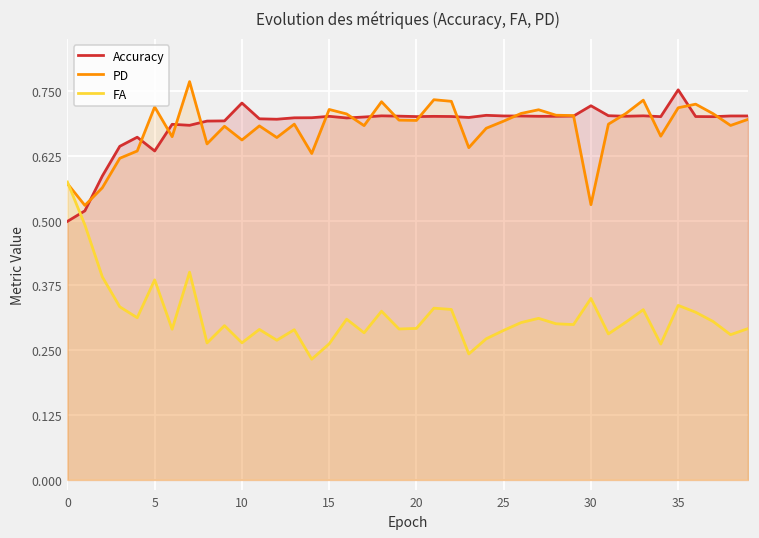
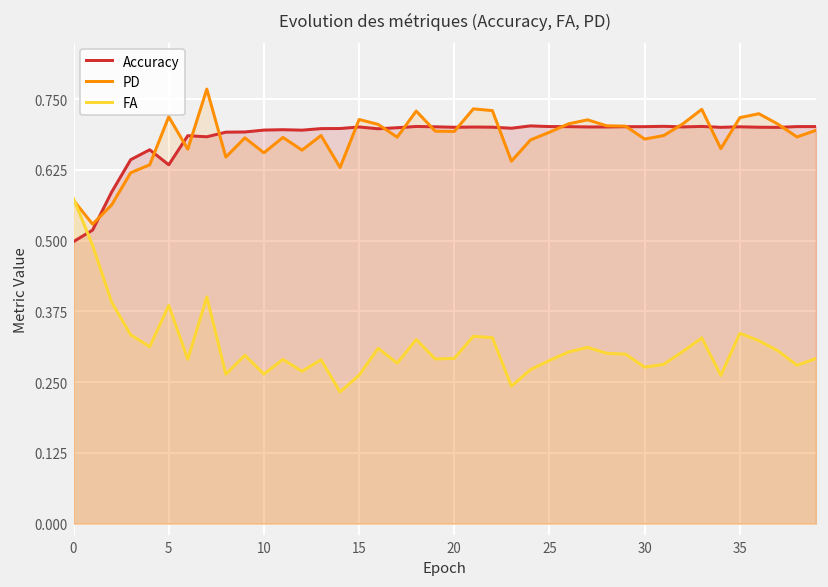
  {
    "Accuracy": {
      "0": 0.50,
      "5": 0.63,
-     "10": 0.73,
+     "10": 0.70,
      "15": 0.70,
      "20": 0.70,
      "25": 0.70,
-     "30": 0.72,
-     "35": 0.75
+     "30": 0.70,
+     "35": 0.70
    },
    "PD": {
      "5": 0.72,
      "10": 0.66,
      "15": 0.71,
      "20": 0.69,
      "25": 0.69,
-     "30": 0.53,
+     "30": 0.68,
      "35": 0.72
    },
    "FA": {
      "5": 0.39,
      "10": 0.26,
      "15": 0.26,
      "20": 0.29,
      "25": 0.29,
-     "30": 0.35,
+     "30": 0.28,
      "35": 0.34
    }
  }
